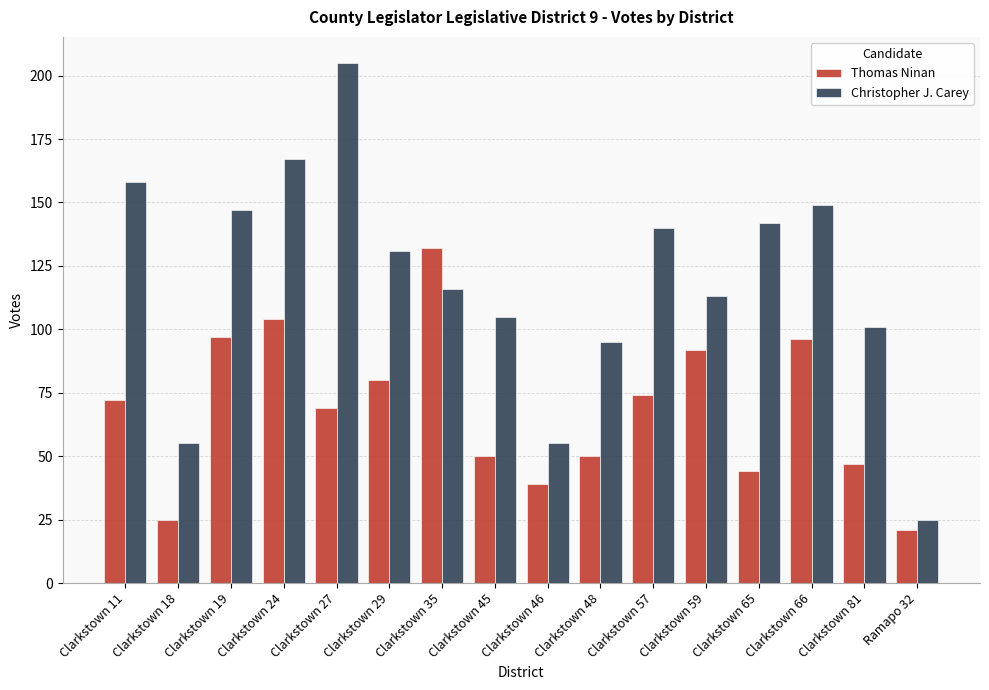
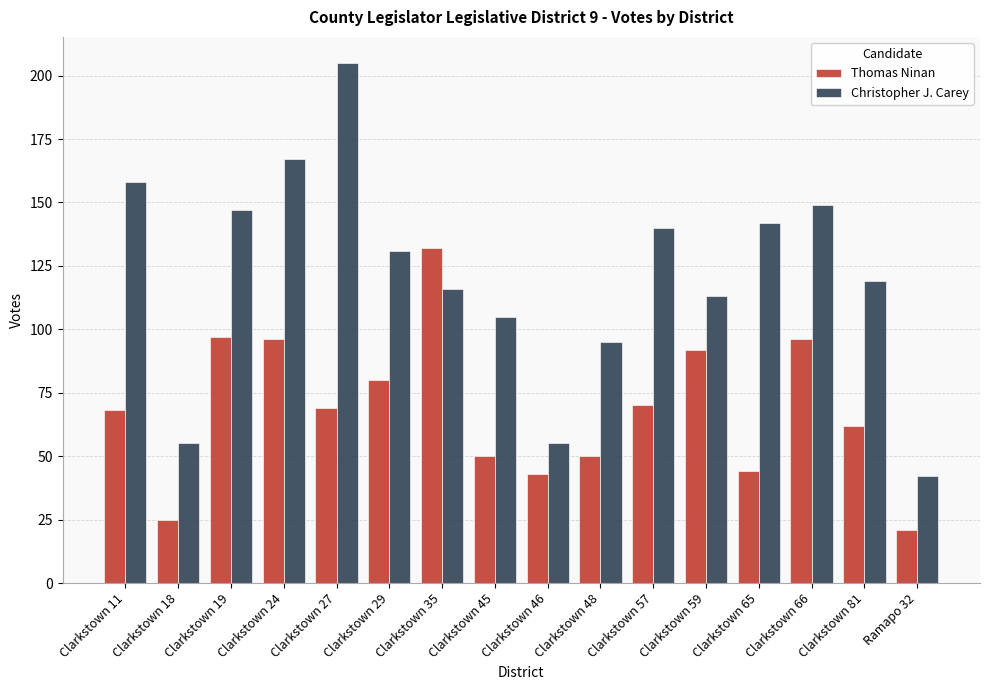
  {
    "Thomas Ninan": {
-     "Clarkstown 11": 72,
+     "Clarkstown 11": 68,
      "Clarkstown 18": 25,
      "Clarkstown 19": 97,
-     "Clarkstown 24": 104,
+     "Clarkstown 24": 96,
      "Clarkstown 27": 69,
      "Clarkstown 29": 80,
      "Clarkstown 35": 132,
      "Clarkstown 45": 50,
-     "Clarkstown 46": 39,
+     "Clarkstown 46": 43,
      "Clarkstown 48": 50,
-     "Clarkstown 57": 74,
+     "Clarkstown 57": 70,
      "Clarkstown 59": 92,
      "Clarkstown 65": 44,
      "Clarkstown 66": 96,
-     "Clarkstown 81": 47,
+     "Clarkstown 81": 62,
      "Ramapo 32": 21
    },
    "Christopher J. Carey": {
      "Clarkstown 11": 158,
      "Clarkstown 18": 55,
      "Clarkstown 19": 147,
      "Clarkstown 24": 167,
      "Clarkstown 27": 205,
      "Clarkstown 29": 131,
      "Clarkstown 35": 116,
      "Clarkstown 45": 105,
      "Clarkstown 46": 55,
      "Clarkstown 48": 95,
      "Clarkstown 57": 140,
      "Clarkstown 59": 113,
      "Clarkstown 65": 142,
      "Clarkstown 66": 149,
-     "Clarkstown 81": 101,
-     "Ramapo 32": 25
+     "Clarkstown 81": 119,
+     "Ramapo 32": 42
    }
  }
